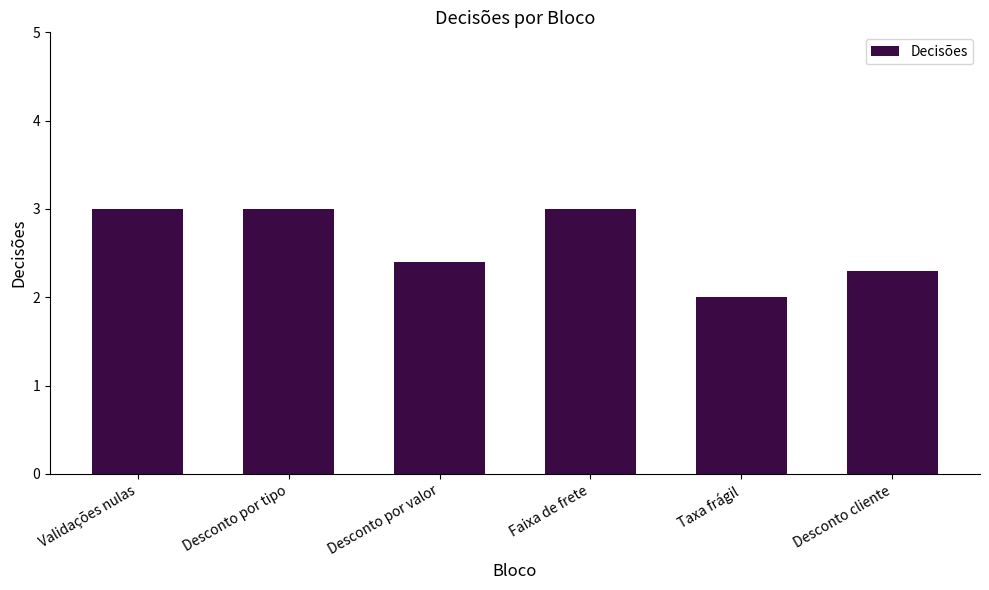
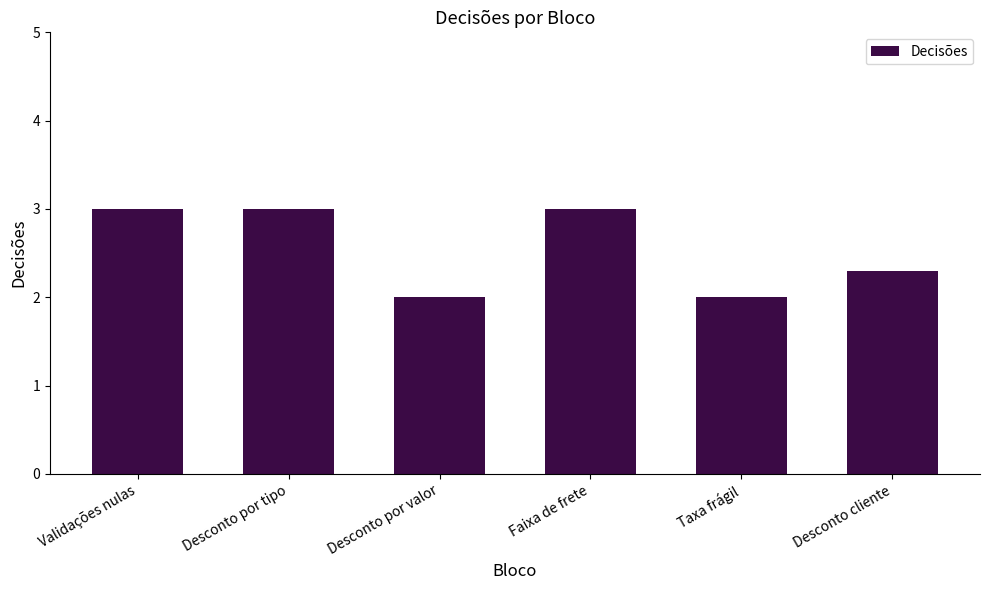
  {
    "Validações nulas": 3.0,
    "Desconto por tipo": 3.0,
-   "Desconto por valor": 2.4,
+   "Desconto por valor": 2.0,
    "Faixa de frete": 3.0,
    "Taxa frágil": 2.0,
    "Desconto cliente": 2.3
  }
